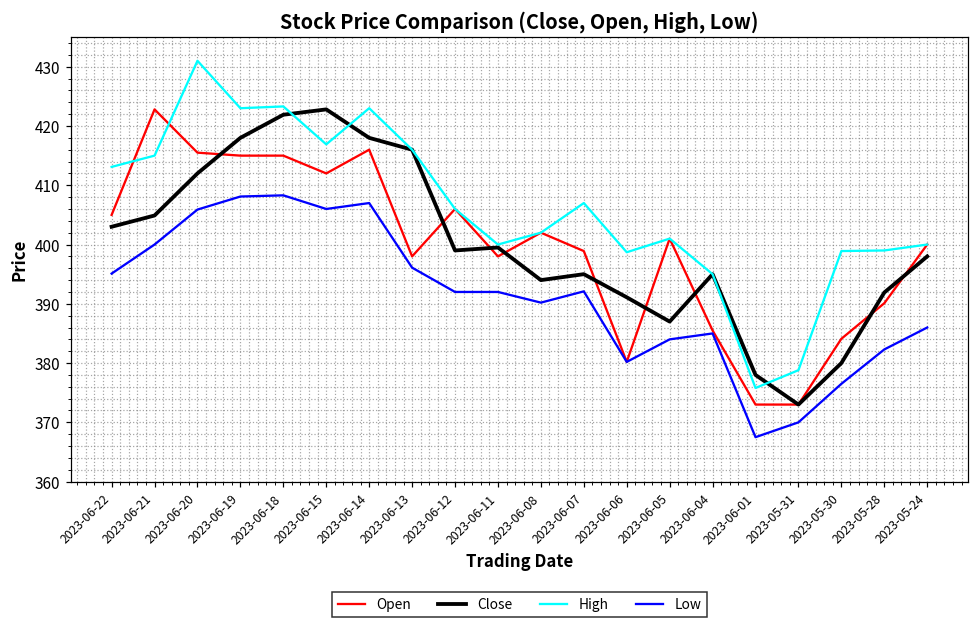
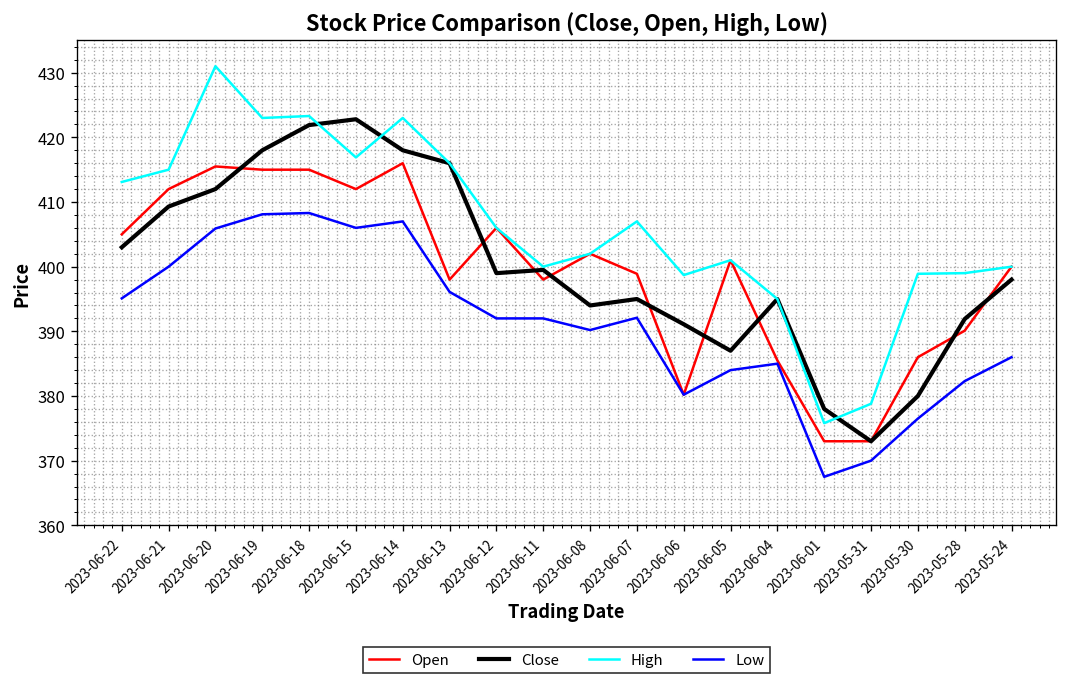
  {
    "Open": {
      "2023-06-22": 405,
-     "2023-06-21": 423,
+     "2023-06-21": 412,
      "2023-06-20": 416,
      "2023-06-19": 415,
      "2023-06-18": 415,
      "2023-06-15": 412,
      "2023-06-14": 416,
      "2023-06-13": 398,
      "2023-06-11": 398,
      "2023-06-07": 399,
      "2023-06-04": 386,
      "2023-06-01": 373,
-     "2023-05-30": 384,
+     "2023-05-30": 386,
      "2023-05-28": 390
    },
    "Close": {
      "2023-06-22": 403,
-     "2023-06-21": 405,
+     "2023-06-21": 409,
      "2023-06-20": 412,
      "2023-06-19": 418,
      "2023-06-18": 422,
      "2023-06-15": 423,
      "2023-06-14": 418,
      "2023-06-12": 399,
      "2023-06-11": 400,
      "2023-06-08": 394,
      "2023-06-07": 395,
      "2023-06-06": 391,
      "2023-06-05": 387,
      "2023-06-01": 378,
      "2023-05-30": 380,
      "2023-05-28": 392,
      "2023-05-24": 398
    },
    "High": {
      "2023-06-22": 413,
      "2023-06-21": 415,
      "2023-06-20": 431,
      "2023-06-19": 423,
      "2023-06-18": 423,
      "2023-06-15": 417,
      "2023-06-14": 423,
      "2023-06-11": 400,
      "2023-06-07": 407,
      "2023-06-06": 399,
      "2023-06-01": 376,
      "2023-05-31": 379,
      "2023-05-30": 399,
      "2023-05-28": 399
    },
    "Low": {
      "2023-06-22": 395,
      "2023-06-21": 400,
      "2023-06-20": 406,
      "2023-06-19": 408,
      "2023-06-18": 408,
      "2023-06-15": 406,
      "2023-06-14": 407,
      "2023-06-13": 396,
      "2023-06-12": 392,
      "2023-06-11": 392,
      "2023-06-08": 390,
      "2023-06-07": 392,
      "2023-06-05": 384,
      "2023-06-04": 385,
      "2023-06-01": 368,
      "2023-05-31": 370,
      "2023-05-30": 377,
      "2023-05-28": 382,
      "2023-05-24": 386
    }
  }
